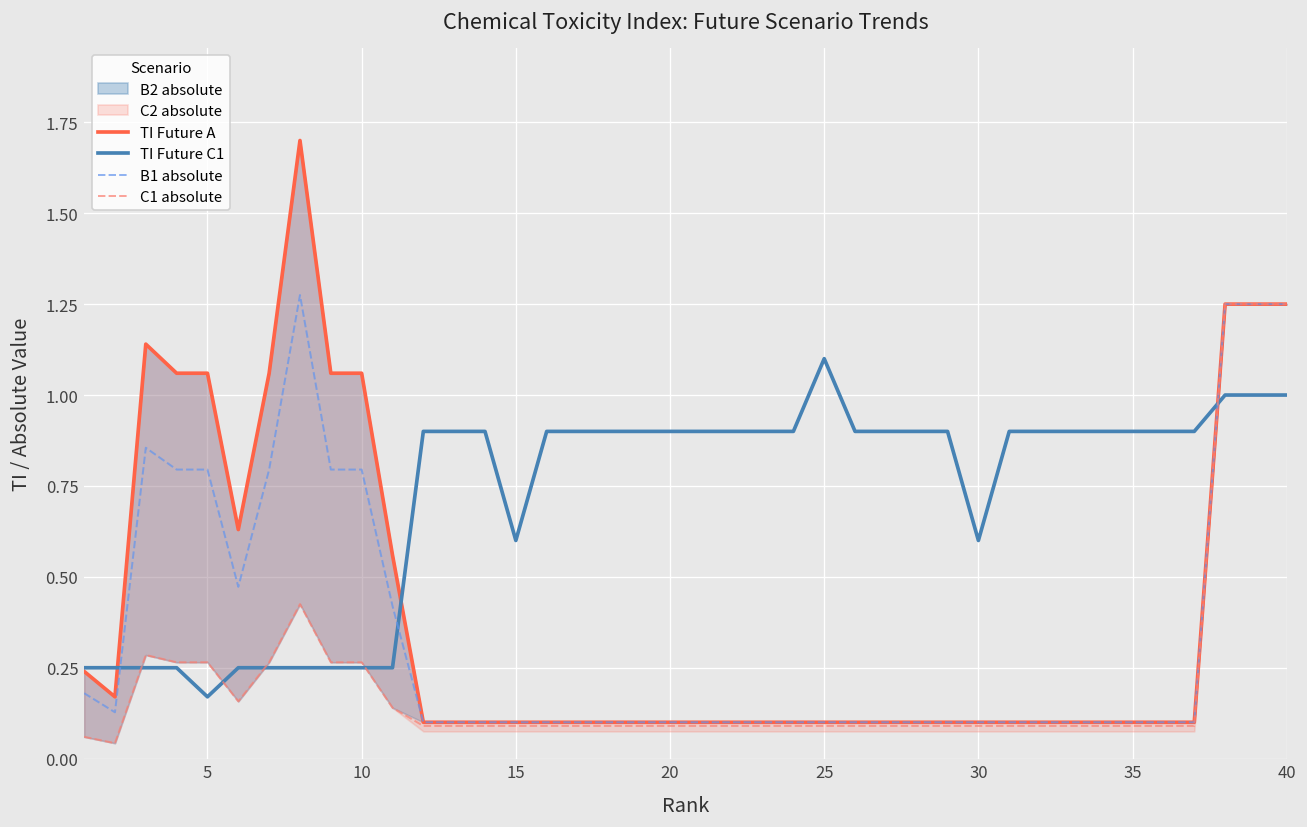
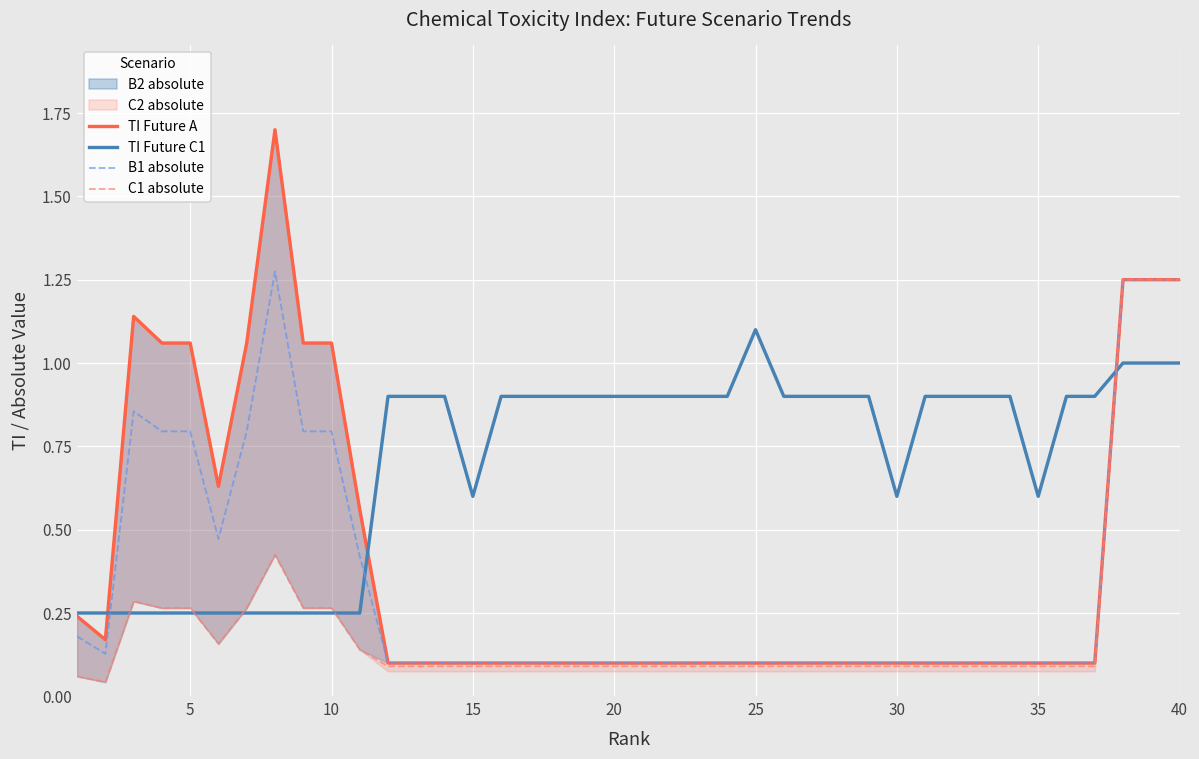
  {
    "TI Future C1": {
-     "5": 0.17,
+     "5": 0.25,
      "10": 0.25,
      "15": 0.60,
      "20": 0.90,
      "25": 1.10,
      "30": 0.60,
-     "35": 0.9,
+     "35": 0.6,
      "40": 1.00
    },
    "B1 absolute": {
      "5": 0.80,
      "10": 0.80
    }
  }
